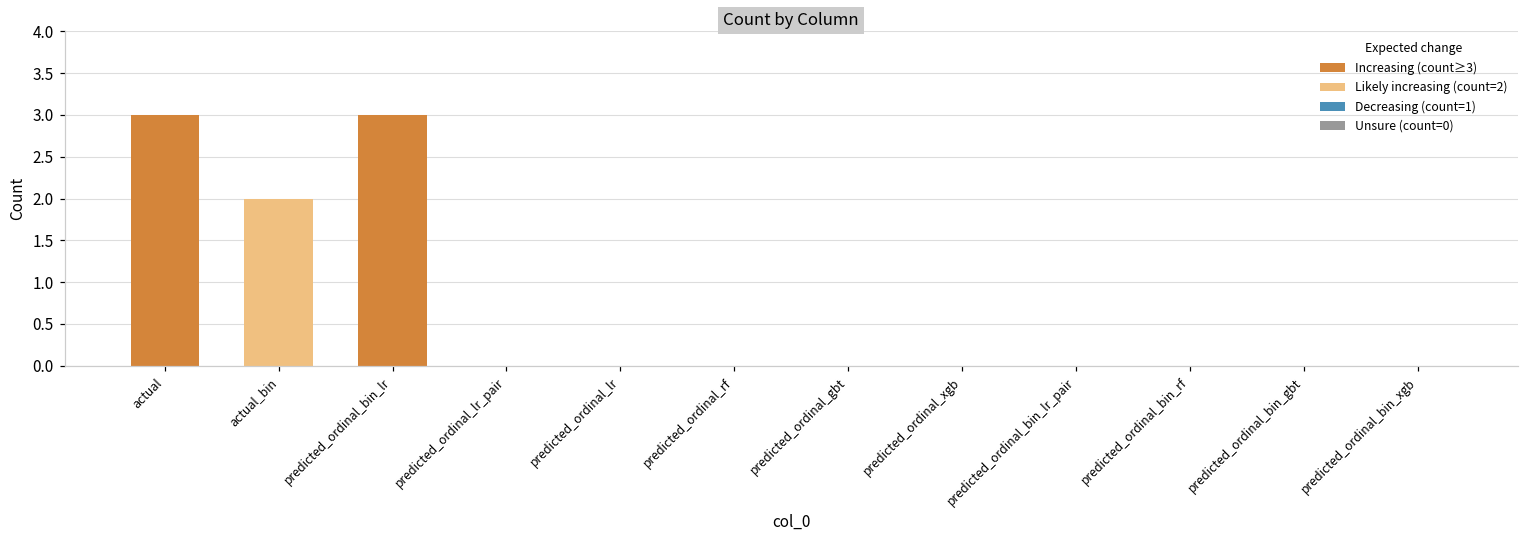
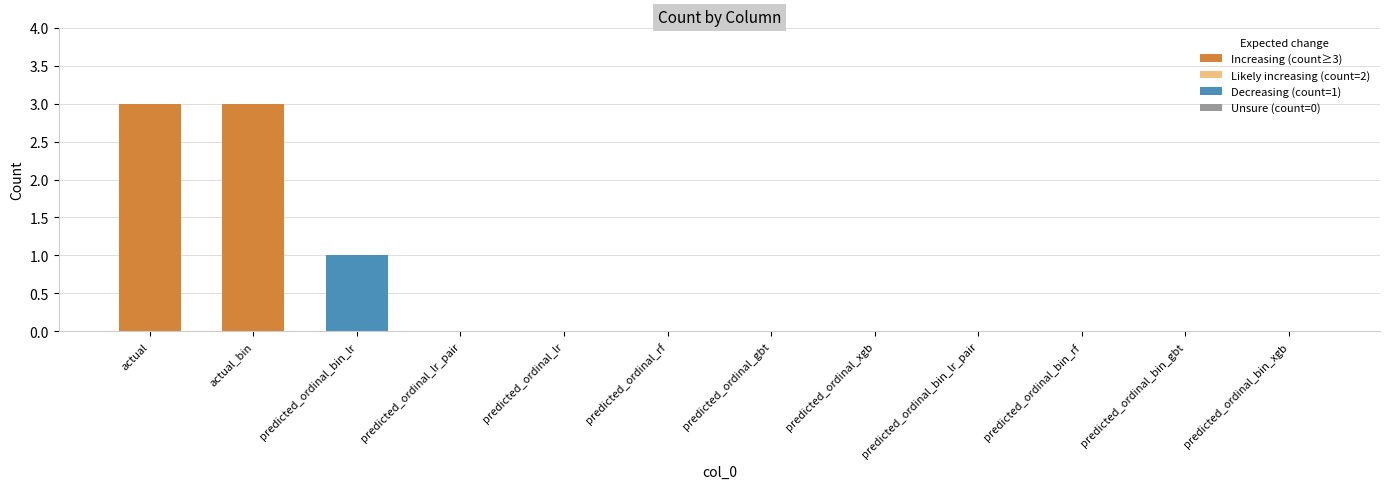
  {
    "actual": 3,
-   "actual_bin": 2,
-   "predicted_ordinal_bin_lr": 3,
+   "actual_bin": 3,
+   "predicted_ordinal_bin_lr": 1,
    "predicted_ordinal_lr_pair": 0,
    "predicted_ordinal_lr": 0,
    "predicted_ordinal_rf": 0,
    "predicted_ordinal_gbt": 0,
    "predicted_ordinal_xgb": 0,
    "predicted_ordinal_bin_lr_pair": 0,
    "predicted_ordinal_bin_rf": 0,
    "predicted_ordinal_bin_gbt": 0,
    "predicted_ordinal_bin_xgb": 0
  }
